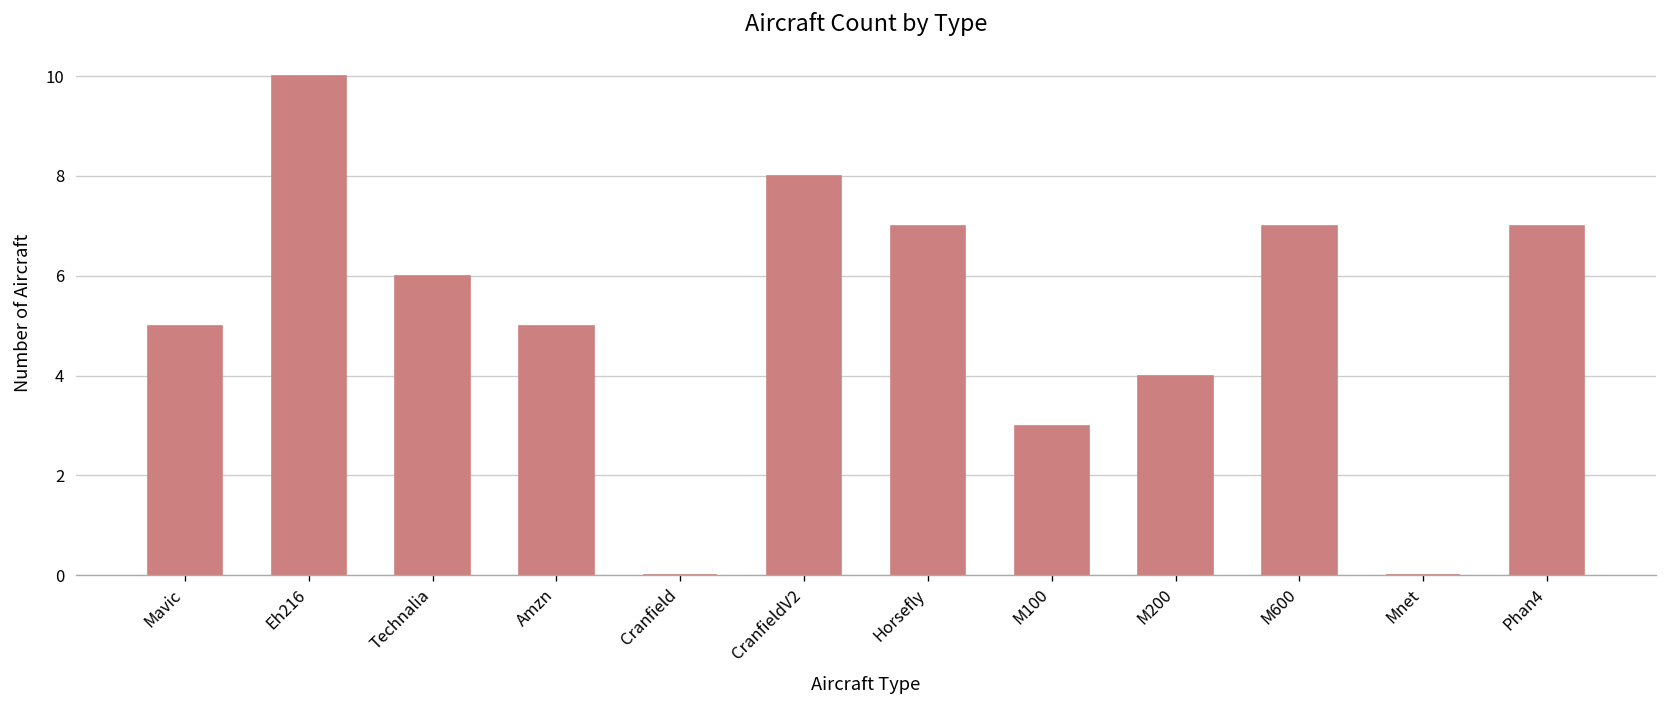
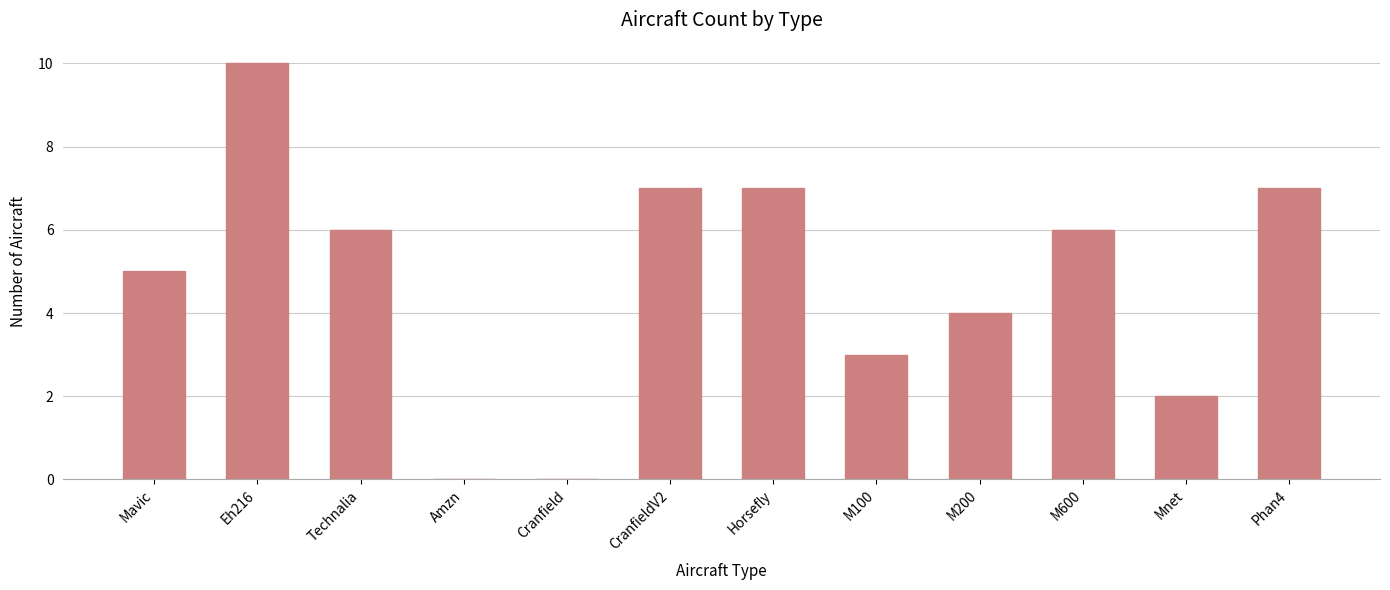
  {
    "Mavic": 5,
    "Eh216": 10,
    "Technalia": 6,
-   "Amzn": 5,
+   "Amzn": 0,
    "Cranfield": 0,
-   "CranfieldV2": 8,
+   "CranfieldV2": 7,
    "Horsefly": 7,
    "M100": 3,
    "M200": 4,
-   "M600": 7,
-   "Mnet": 0,
+   "M600": 6,
+   "Mnet": 2,
    "Phan4": 7
  }
